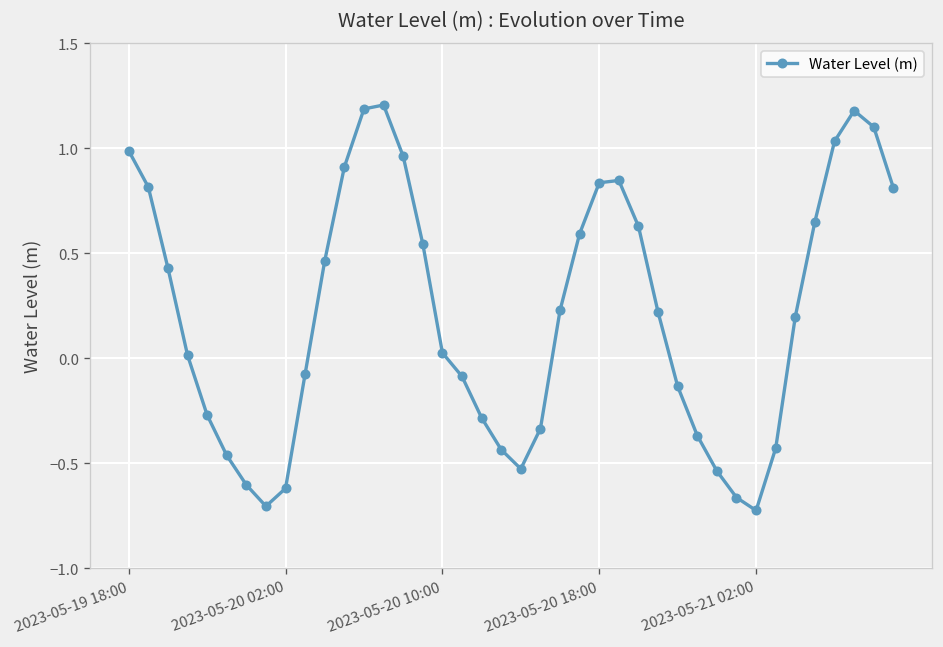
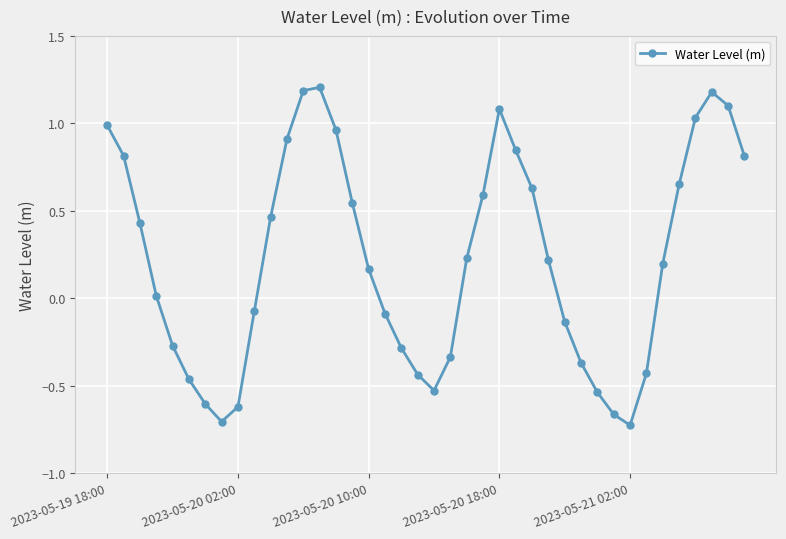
  {
    "2023-05-19 18:00": 0.99,
    "2023-05-20 02:00": -0.62,
-   "2023-05-20 10:00": 0.03,
-   "2023-05-20 18:00": 0.84,
+   "2023-05-20 10:00": 0.17,
+   "2023-05-20 18:00": 1.08,
    "2023-05-21 02:00": -0.73
  }
